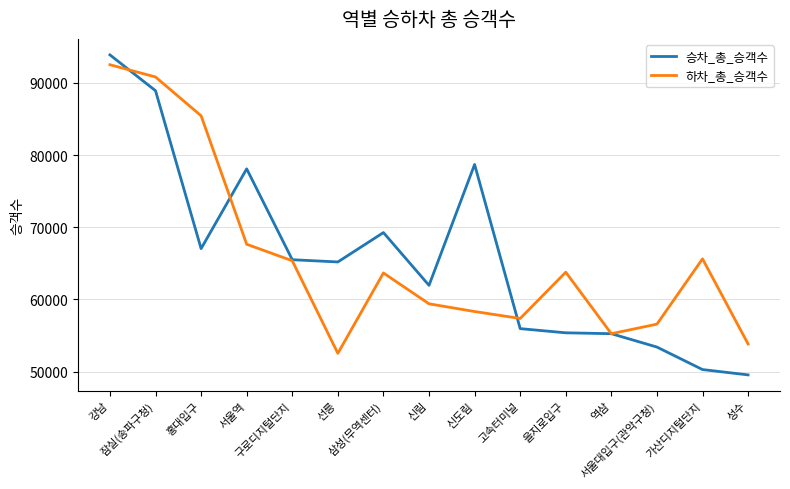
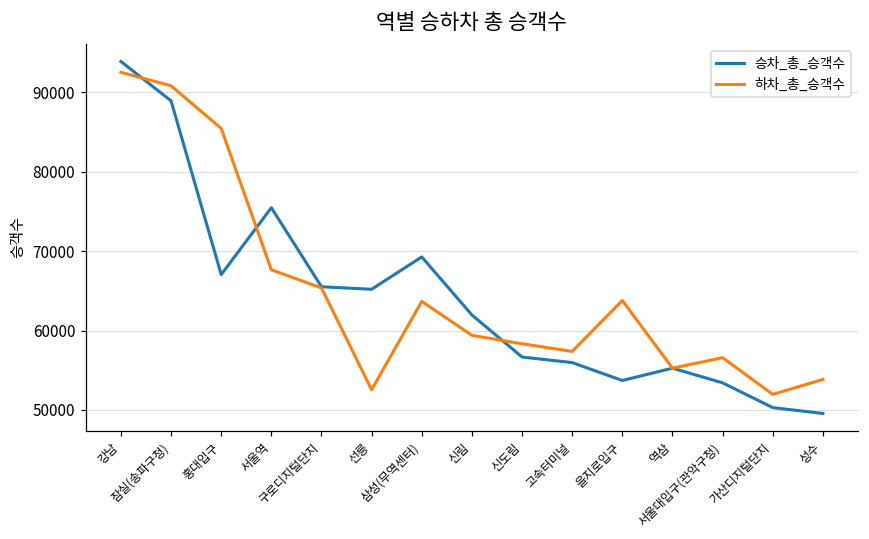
  {
    "승차_총_승객수": {
      "강남": 94000,
      "잠실(송파구청)": 89000,
      "홍대입구": 67000,
-     "서울역": 78000,
+     "서울역": 75000,
      "선릉": 65000,
      "삼성(무역센터)": 69000,
      "신림": 62000,
-     "신도림": 79000,
+     "신도림": 57000,
      "고속터미널": 56000,
-     "을지로입구": 55000,
+     "을지로입구": 54000,
      "서울대입구(관악구청)": 53000,
      "가산디지털단지": 50000,
      "성수": 50000
    },
    "하차_총_승객수": {
      "강남": 93000,
      "잠실(송파구청)": 91000,
      "홍대입구": 85000,
      "서울역": 68000,
      "선릉": 53000,
      "삼성(무역센터)": 64000,
      "신림": 59000,
      "신도림": 58000,
      "고속터미널": 57000,
      "을지로입구": 64000,
      "서울대입구(관악구청)": 57000,
-     "가산디지털단지": 66000,
+     "가산디지털단지": 52000,
      "성수": 54000
    }
  }
